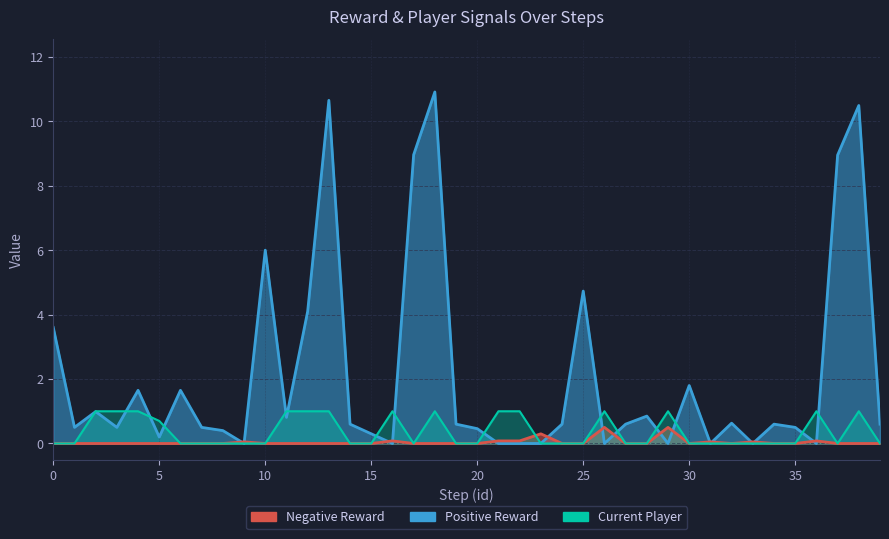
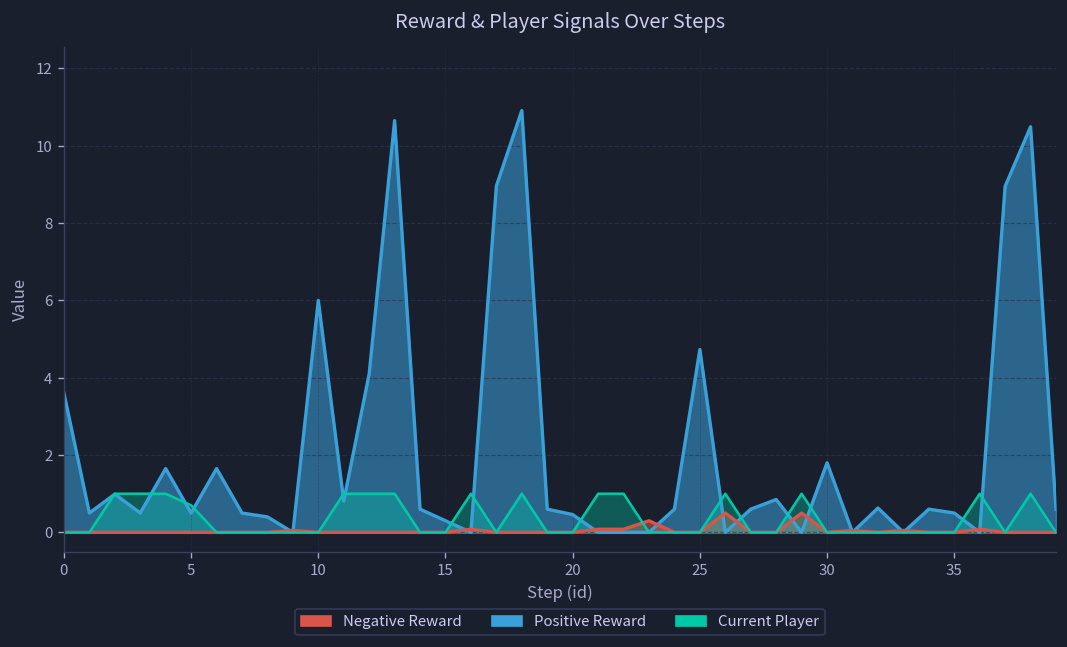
  {
    "Positive Reward": {
      "0": 3.6,
-     "5": 0.2,
+     "5": 0.5,
      "10": 6.0,
      "15": 0.3,
      "20": 0.5,
      "25": 4.7,
      "30": 1.8,
      "35": 0.5
    },
    "Negative Reward": {
      "5": 0.0
    },
    "Current Player": {
      "5": 0.7
    }
  }
